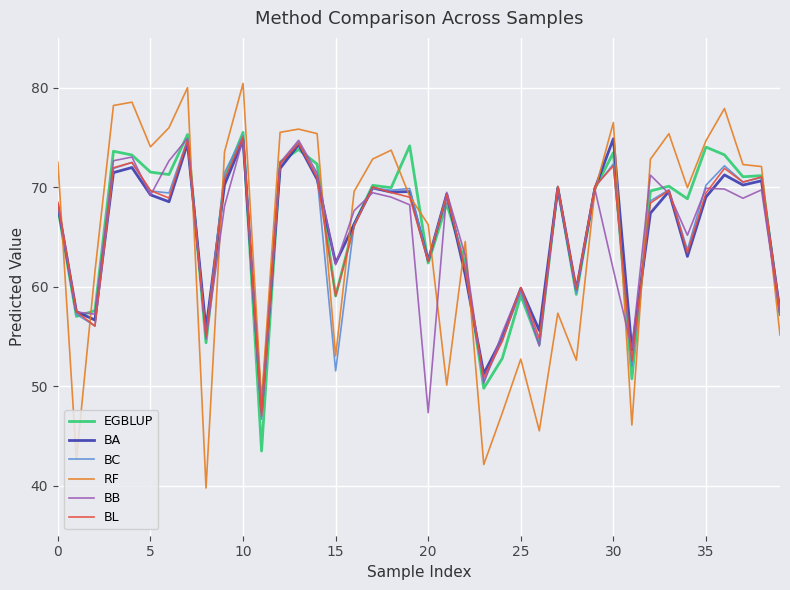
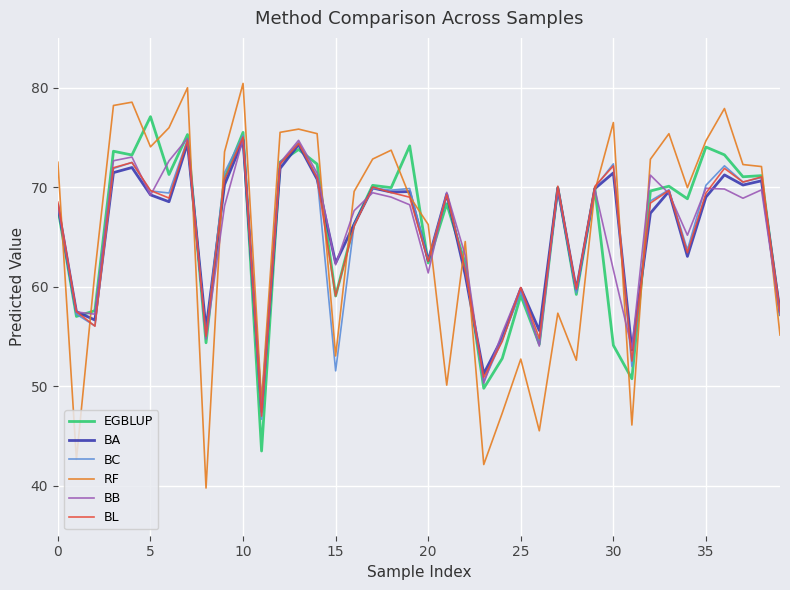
  {
    "EGBLUP": {
      "0": 68,
-     "5": 72,
+     "5": 77,
      "10": 76,
      "25": 59,
-     "30": 73,
+     "30": 54,
      "35": 74
    },
    "BA": {
-     "30": 75,
+     "30": 71,
      "35": 69
    },
    "BC": {
      "15": 52,
      "25": 60,
      "35": 70
    },
    "BB": {
-     "20": 47,
+     "20": 61,
      "30": 62,
      "35": 70
    }
  }
